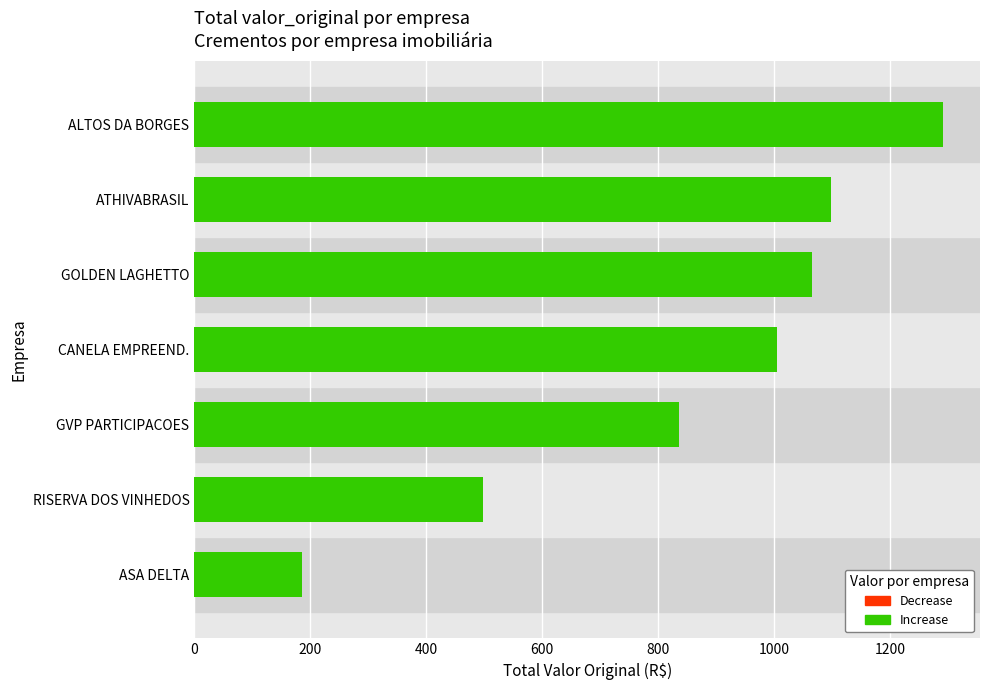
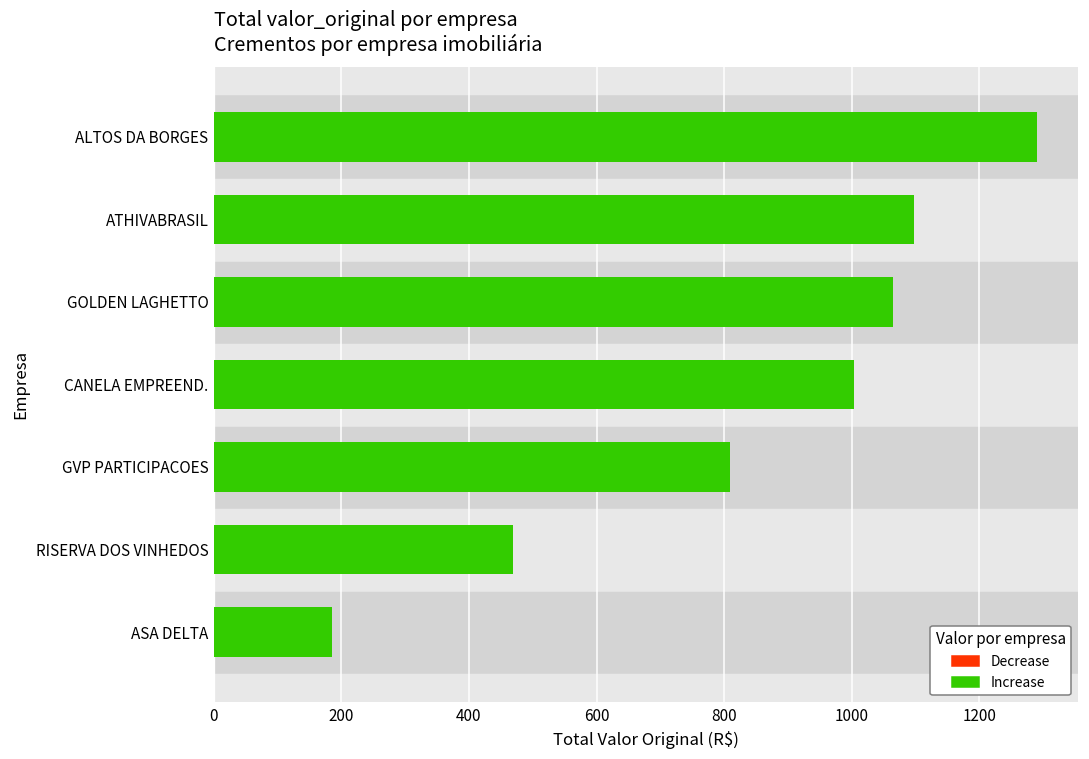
  {
    "ALTOS DA BORGES": 1290,
    "ATHIVABRASIL": 1100,
    "GOLDEN LAGHETTO": 1060,
    "CANELA EMPREEND.": 1000,
-   "GVP PARTICIPACOES": 840,
-   "RISERVA DOS VINHEDOS": 500,
+   "GVP PARTICIPACOES": 810,
+   "RISERVA DOS VINHEDOS": 470,
    "ASA DELTA": 190
  }
